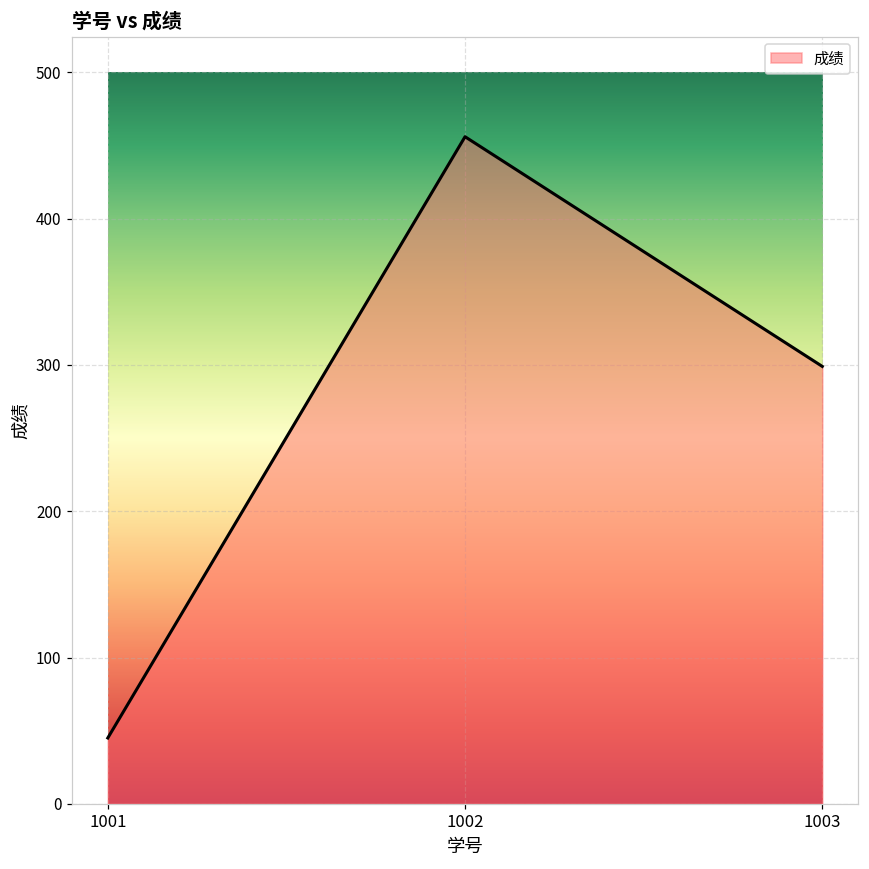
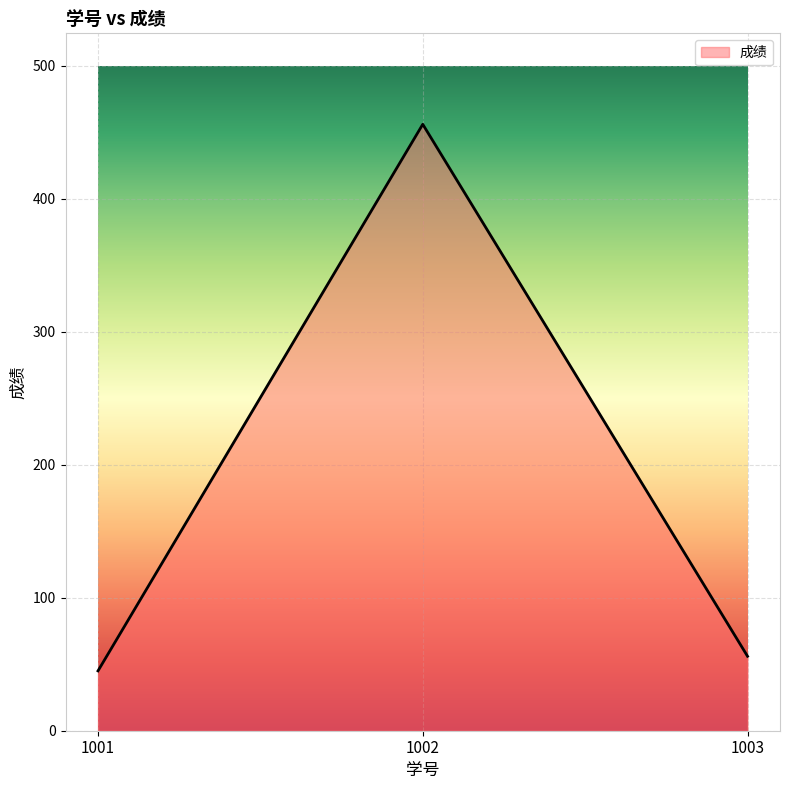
  {
    "1001": 45,
    "1002": 456,
-   "1003": 299
+   "1003": 56
  }
